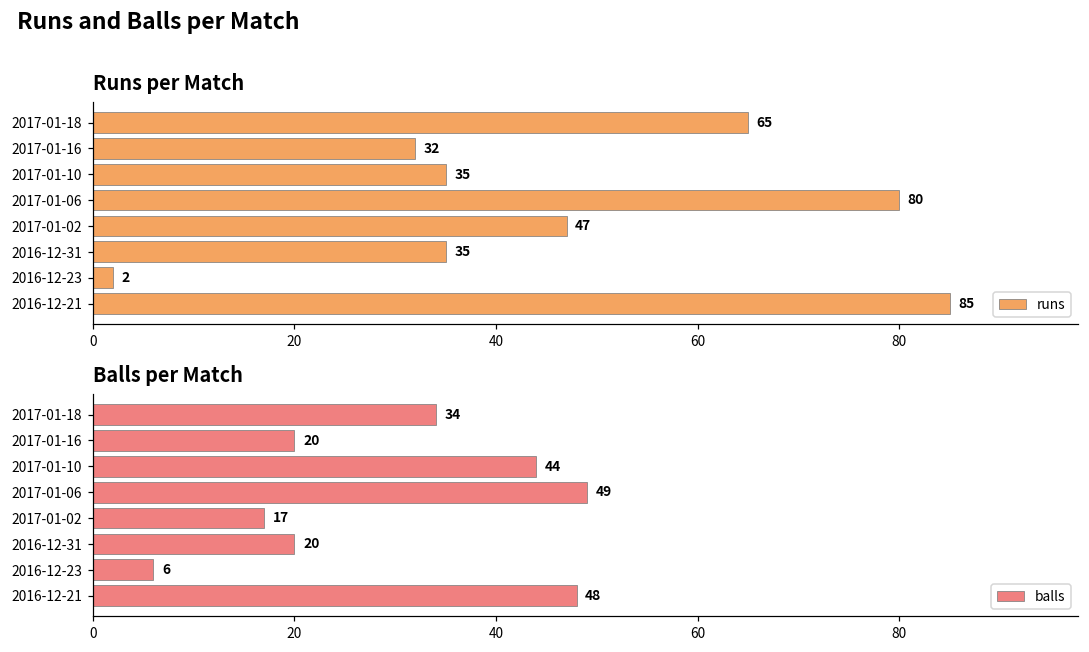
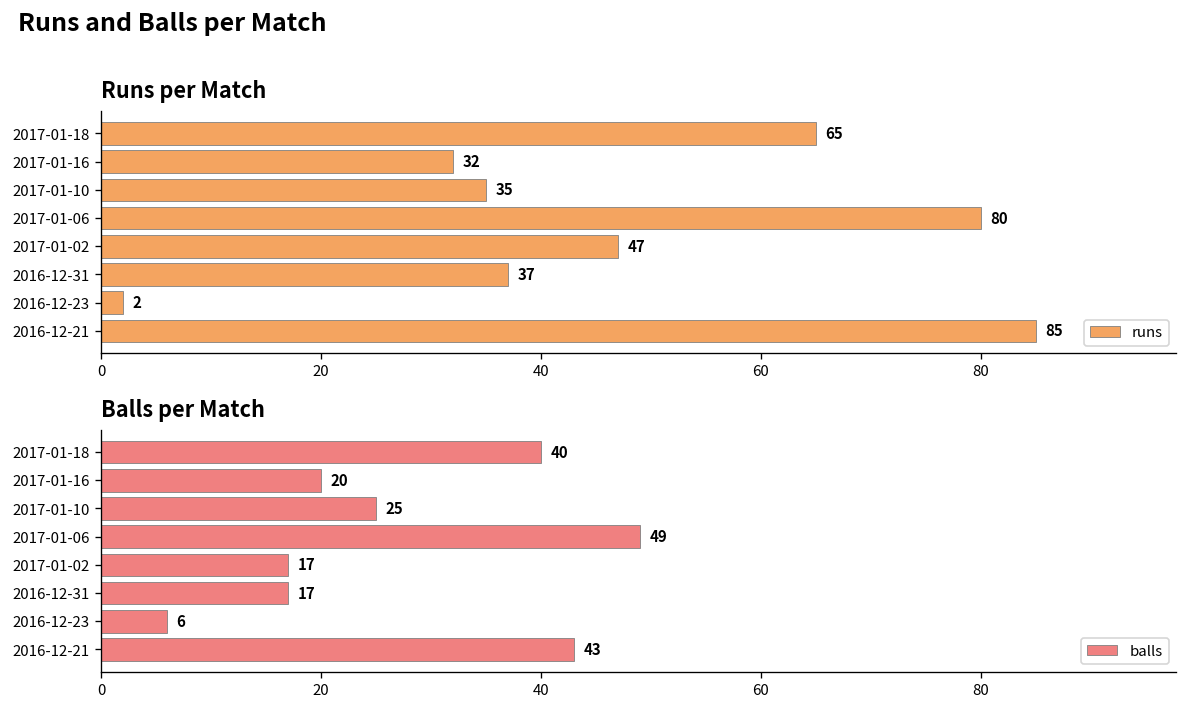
  {
    "Runs per Match": {
      "2017-01-18": 65,
      "2017-01-16": 32,
      "2017-01-10": 35,
      "2017-01-06": 80,
      "2017-01-02": 47,
-     "2016-12-31": 35,
+     "2016-12-31": 37,
      "2016-12-23": 2,
      "2016-12-21": 85
    },
    "Balls per Match": {
-     "2017-01-18": 34,
+     "2017-01-18": 40,
      "2017-01-16": 20,
-     "2017-01-10": 44,
+     "2017-01-10": 25,
      "2017-01-06": 49,
      "2017-01-02": 17,
-     "2016-12-31": 20,
+     "2016-12-31": 17,
      "2016-12-23": 6,
-     "2016-12-21": 48
+     "2016-12-21": 43
    }
  }
